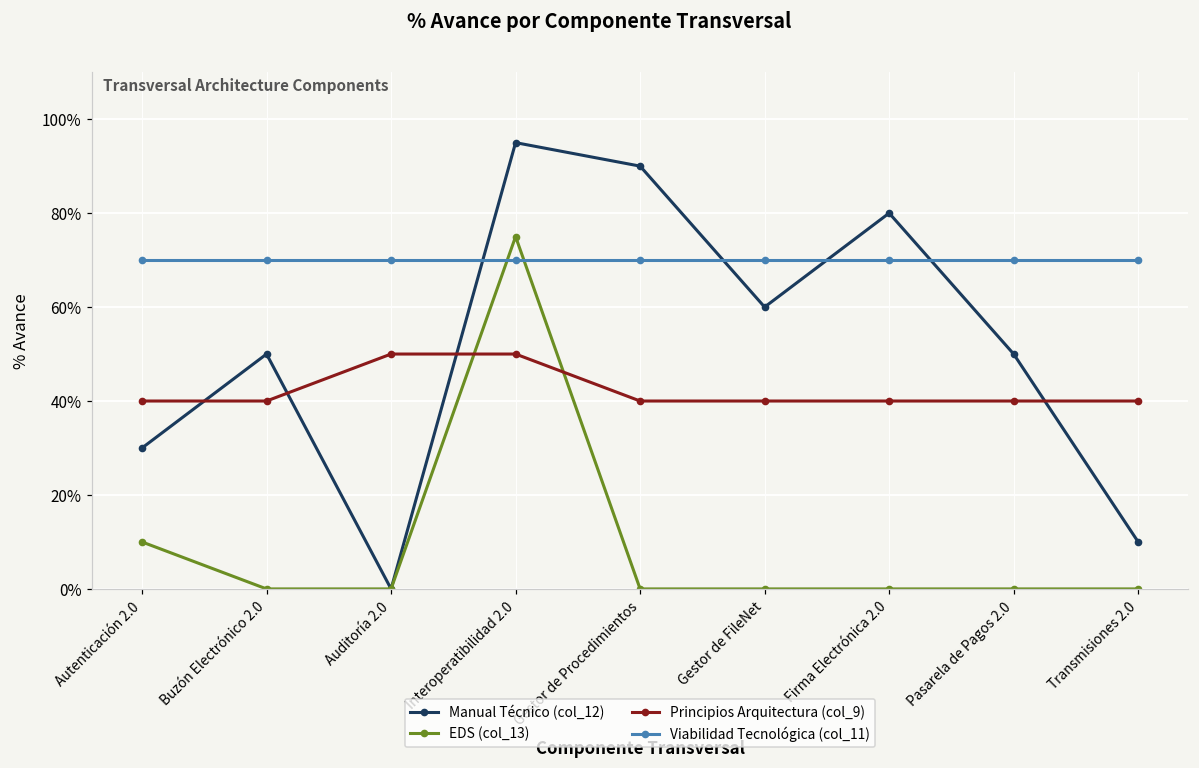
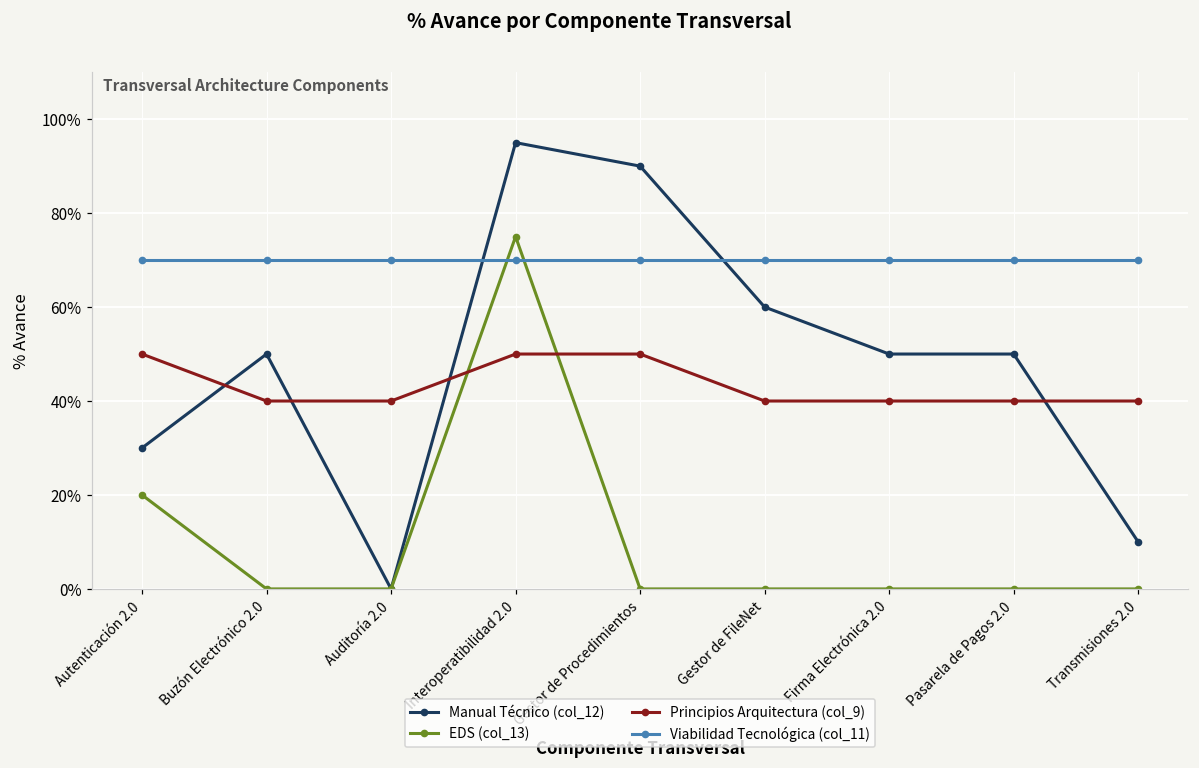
  {
    "Manual Técnico (col_12)": {
      "Autenticación 2.0": "30%",
      "Buzón Electrónico 2.0": "50%",
      "Interoperatibilidad 2.0": "95%",
      "Gestor de Procedimientos": "90%",
      "Gestor de FileNet": "60%",
-     "Firma Electrónica 2.0": "80%",
+     "Firma Electrónica 2.0": "50%",
      "Pasarela de Pagos 2.0": "50%",
      "Transmisiones 2.0": "10%"
    },
    "EDS (col_13)": {
-     "Autenticación 2.0": "10%",
+     "Autenticación 2.0": "20%",
      "Buzón Electrónico 2.0": "0%",
      "Interoperatibilidad 2.0": "75%",
      "Gestor de Procedimientos": "0%",
      "Gestor de FileNet": "0%",
      "Firma Electrónica 2.0": "0%",
      "Pasarela de Pagos 2.0": "0%",
      "Transmisiones 2.0": "0%"
    },
    "Principios Arquitectura (col_9)": {
-     "Autenticación 2.0": "40%",
+     "Autenticación 2.0": "50%",
      "Buzón Electrónico 2.0": "40%",
-     "Auditoría 2.0": "50%",
+     "Auditoría 2.0": "40%",
      "Interoperatibilidad 2.0": "50%",
-     "Gestor de Procedimientos": "40%",
+     "Gestor de Procedimientos": "50%",
      "Gestor de FileNet": "40%",
      "Firma Electrónica 2.0": "40%",
      "Pasarela de Pagos 2.0": "40%",
      "Transmisiones 2.0": "40%"
    },
    "Viabilidad Tecnológica (col_11)": {
      "Autenticación 2.0": "70%",
      "Buzón Electrónico 2.0": "70%",
      "Auditoría 2.0": "70%",
      "Interoperatibilidad 2.0": "70%",
      "Gestor de Procedimientos": "70%",
      "Gestor de FileNet": "70%",
      "Firma Electrónica 2.0": "70%",
      "Pasarela de Pagos 2.0": "70%",
      "Transmisiones 2.0": "70%"
    }
  }
